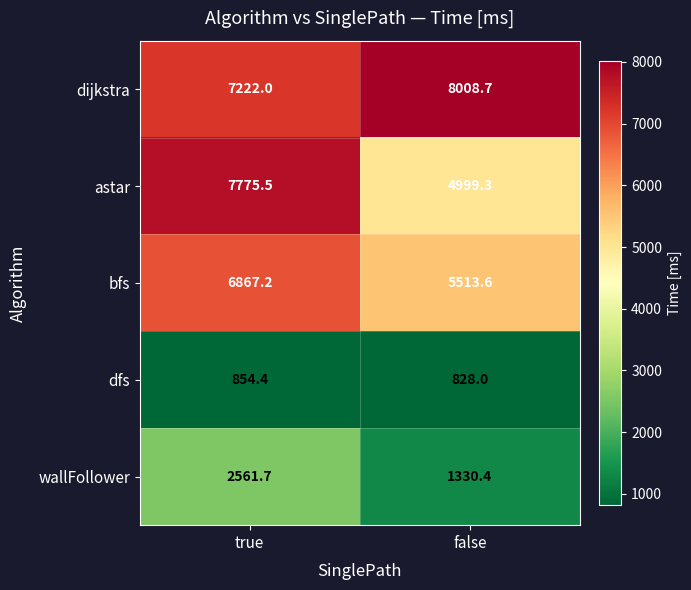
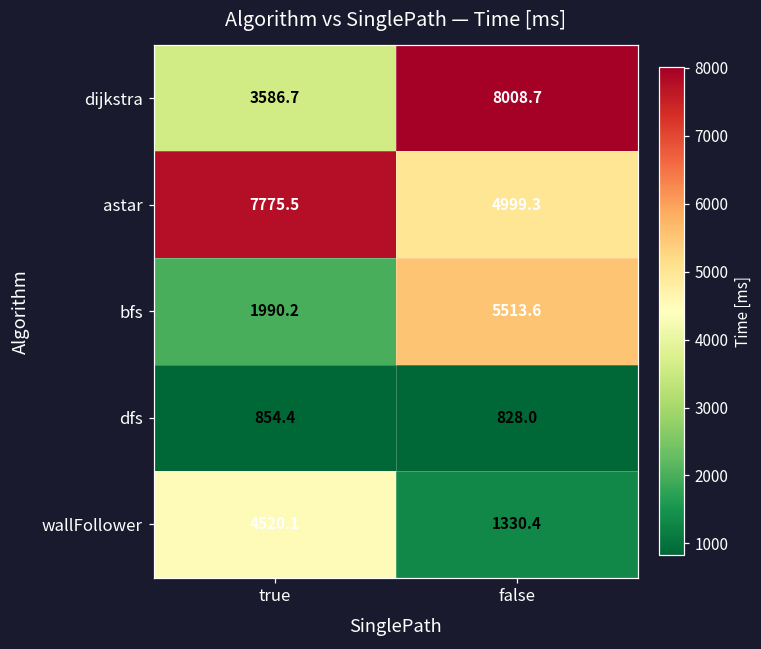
  {
    "dijkstra": {
-     "true": 7222.0,
+     "true": 3586.7,
      "false": 8008.7
    },
    "astar": {
      "true": 7775.5,
      "false": 4999.3
    },
    "bfs": {
-     "true": 6867.2,
+     "true": 1990.2,
      "false": 5513.6
    },
    "dfs": {
      "true": 854.4,
      "false": 828.0
    },
    "wallFollower": {
-     "true": 2561.7,
+     "true": 4520.1,
      "false": 1330.4
    }
  }
